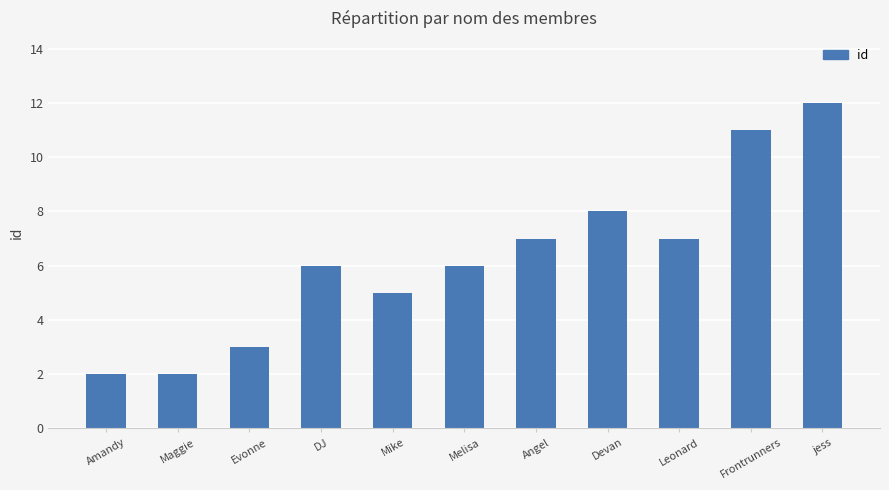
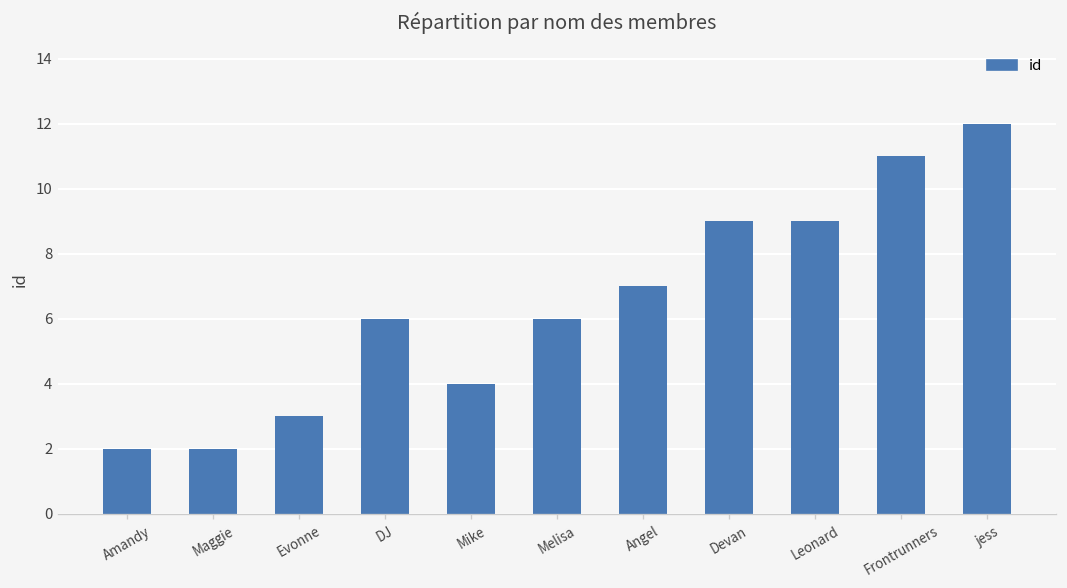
  {
    "Amandy": 2,
    "Maggie": 2,
    "Evonne": 3,
    "DJ": 6,
-   "Mike": 5,
+   "Mike": 4,
    "Melisa": 6,
    "Angel": 7,
-   "Devan": 8,
-   "Leonard": 7,
+   "Devan": 9,
+   "Leonard": 9,
    "Frontrunners": 11,
    "jess": 12
  }
